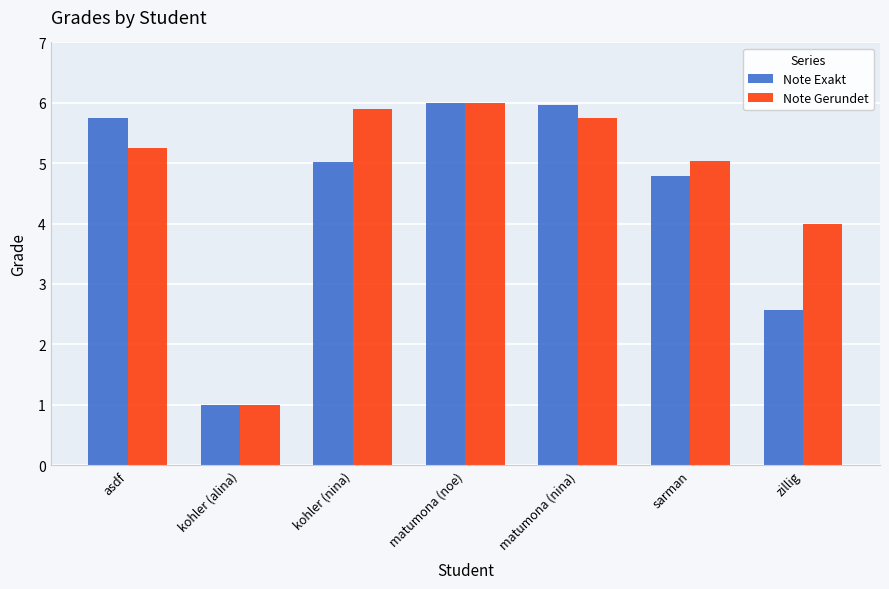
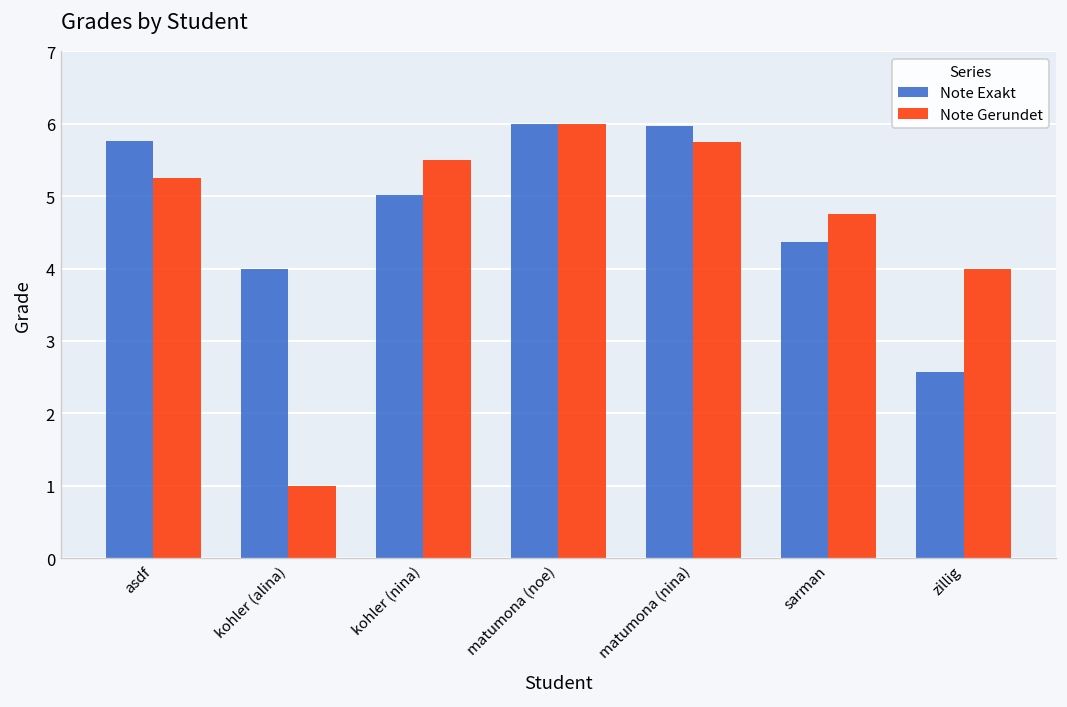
  {
    "Note Exakt": {
      "asdf": 5.8,
-     "kohler (alina)": 1,
+     "kohler (alina)": 4,
      "kohler (nina)": 5.0,
      "matumona (noe)": 6.0,
      "matumona (nina)": 6.0,
-     "sarman": 4.8,
+     "sarman": 4.4,
      "zillig": 2.6
    },
    "Note Gerundet": {
      "asdf": 5.3,
      "kohler (alina)": 1.0,
-     "kohler (nina)": 5.9,
+     "kohler (nina)": 5.5,
      "matumona (noe)": 6.0,
      "matumona (nina)": 5.8,
-     "sarman": 5.0,
+     "sarman": 4.8,
      "zillig": 4.0
    }
  }
